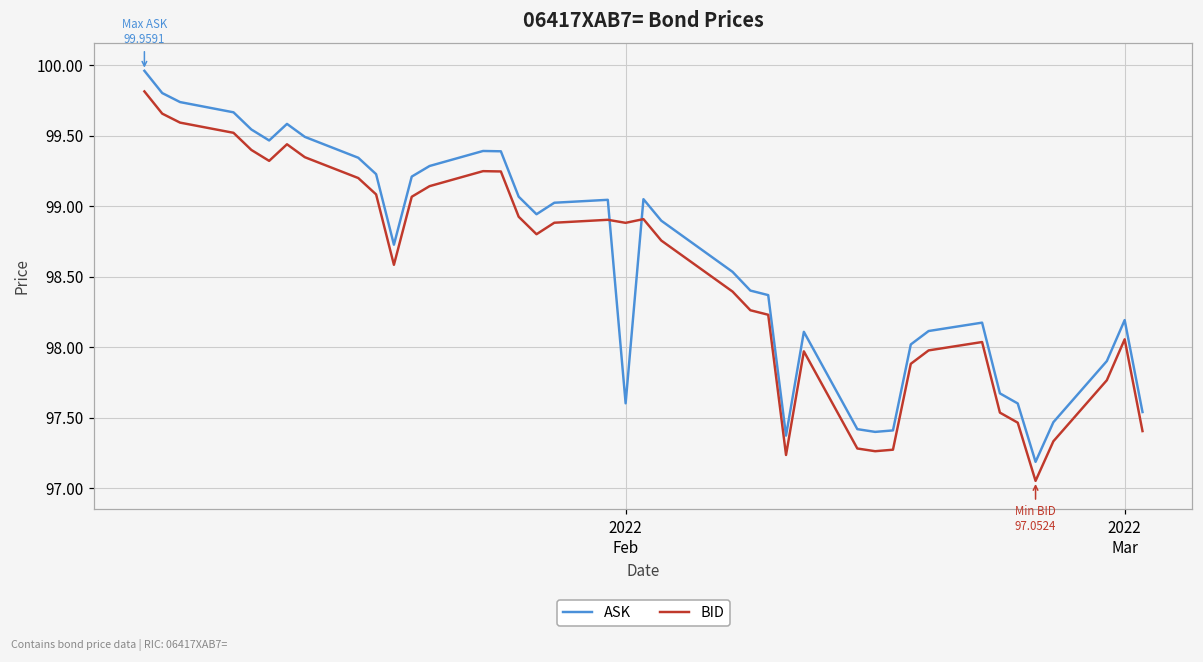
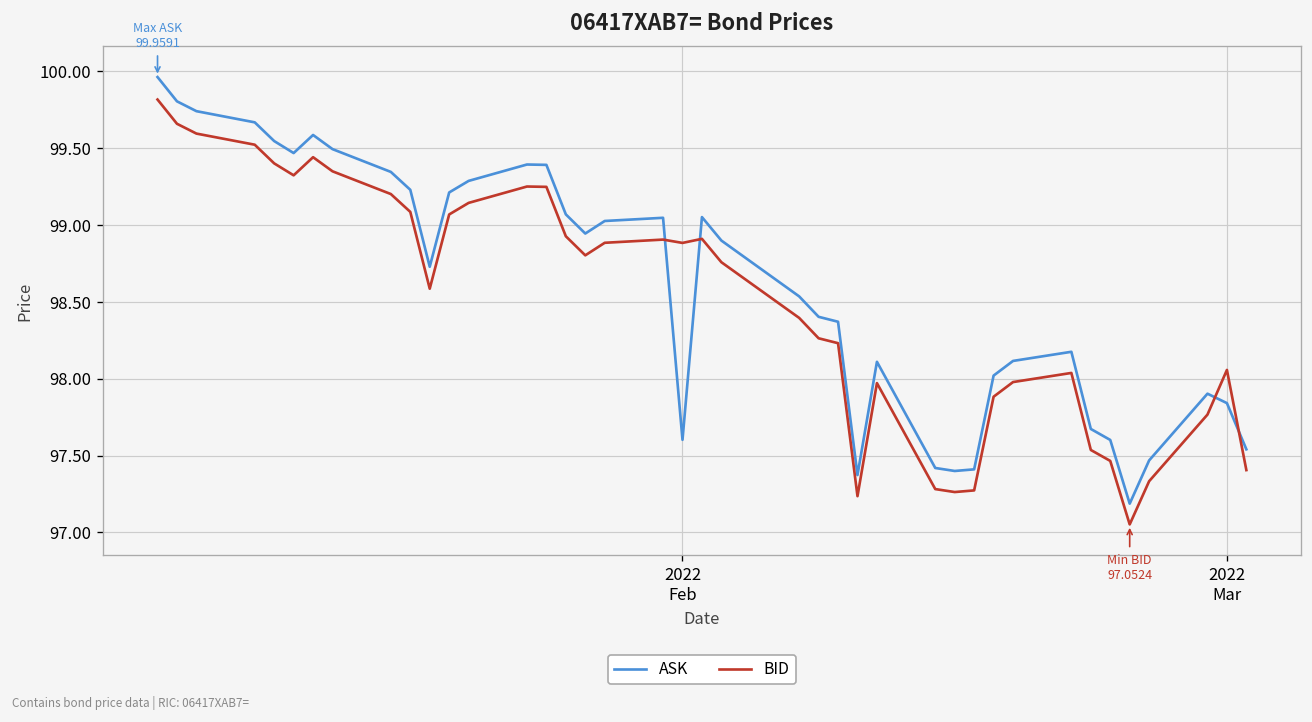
  {
    "ASK": {
      "2022 Feb": 97.60,
-     "2022 Mar": 98.19
+     "2022 Mar": 97.84
    },
    "BID": {
      "2022 Feb": 98.88,
      "2022 Mar": 98.06
    }
  }
